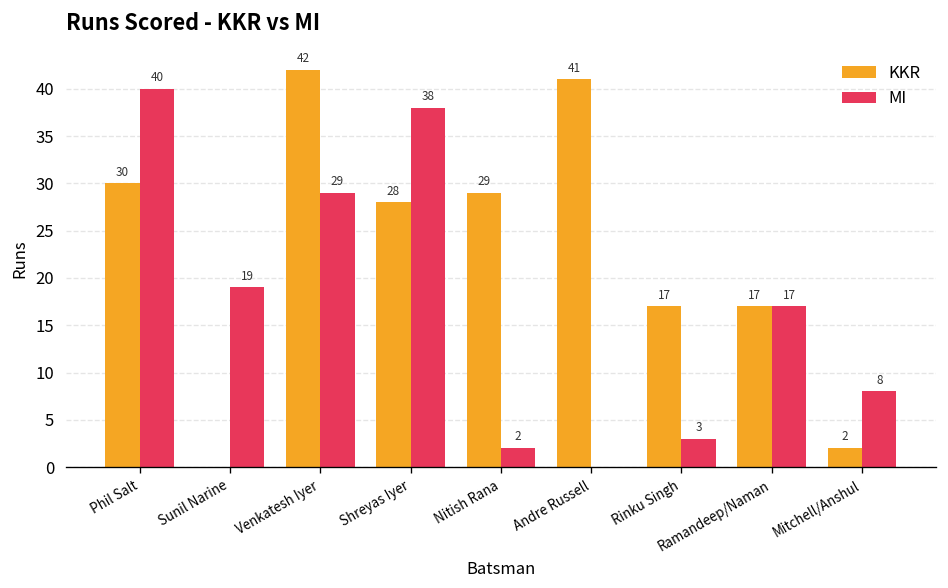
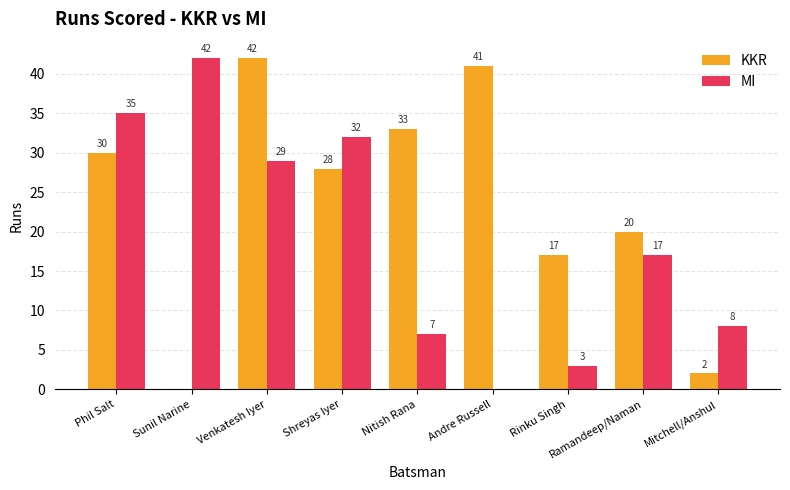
  {
    "KKR": {
      "Phil Salt": 30,
      "Venkatesh Iyer": 42,
      "Shreyas Iyer": 28,
-     "Nitish Rana": 29,
+     "Nitish Rana": 33,
      "Andre Russell": 41,
      "Rinku Singh": 17,
-     "Ramandeep/Naman": 17,
+     "Ramandeep/Naman": 20,
      "Mitchell/Anshul": 2
    },
    "MI": {
-     "Phil Salt": 40,
-     "Sunil Narine": 19,
+     "Phil Salt": 35,
+     "Sunil Narine": 42,
      "Venkatesh Iyer": 29,
-     "Shreyas Iyer": 38,
-     "Nitish Rana": 2,
+     "Shreyas Iyer": 32,
+     "Nitish Rana": 7,
      "Rinku Singh": 3,
      "Ramandeep/Naman": 17,
      "Mitchell/Anshul": 8
    }
  }
